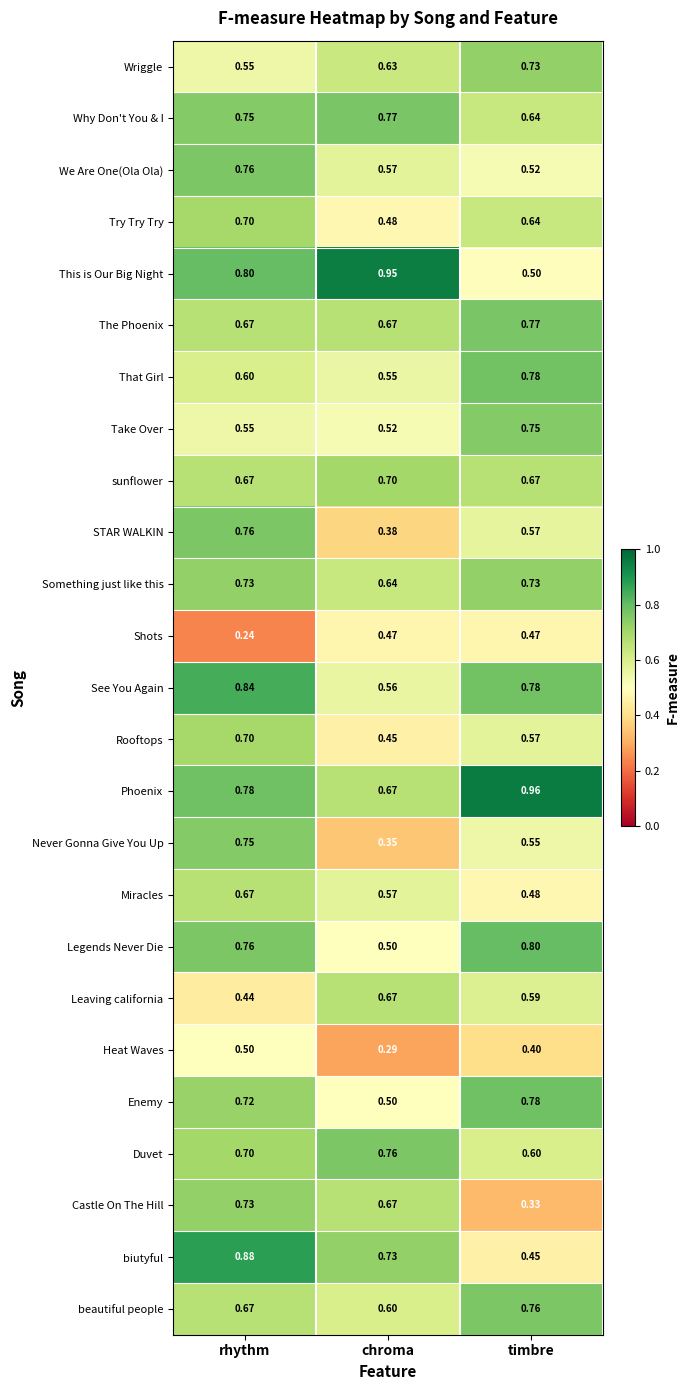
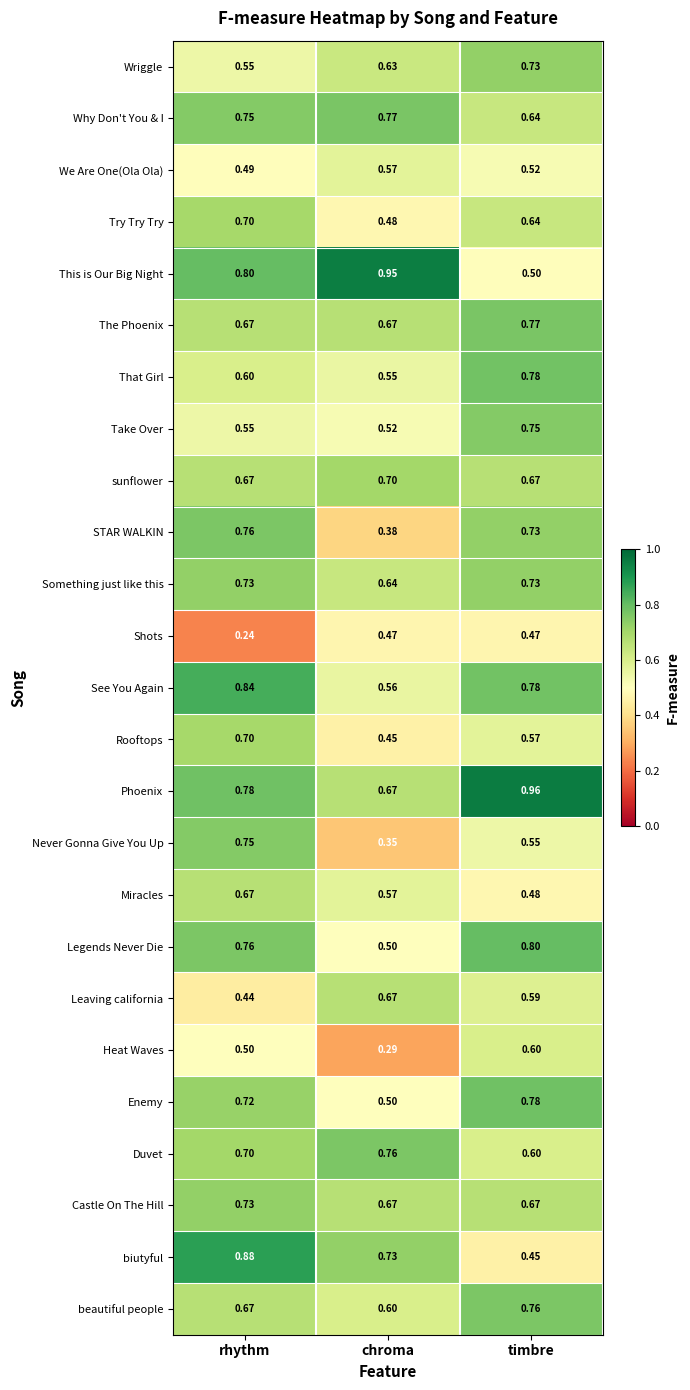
  {
    "Wriggle": {
      "rhythm": 0.55,
      "chroma": 0.63,
      "timbre": 0.73
    },
    "Why Don't You & I": {
      "rhythm": 0.75,
      "chroma": 0.77,
      "timbre": 0.64
    },
    "We Are One(Ola Ola)": {
-     "rhythm": 0.76,
+     "rhythm": 0.49,
      "chroma": 0.57,
      "timbre": 0.52
    },
    "Try Try Try": {
      "rhythm": 0.70,
      "chroma": 0.48,
      "timbre": 0.64
    },
    "This is Our Big Night": {
      "rhythm": 0.80,
      "chroma": 0.95,
      "timbre": 0.50
    },
    "The Phoenix": {
      "rhythm": 0.67,
      "chroma": 0.67,
      "timbre": 0.77
    },
    "That Girl": {
      "rhythm": 0.60,
      "chroma": 0.55,
      "timbre": 0.78
    },
    "Take Over": {
      "rhythm": 0.55,
      "chroma": 0.52,
      "timbre": 0.75
    },
    "sunflower": {
      "rhythm": 0.67,
      "chroma": 0.70,
      "timbre": 0.67
    },
    "STAR WALKIN": {
      "rhythm": 0.76,
      "chroma": 0.38,
-     "timbre": 0.57
+     "timbre": 0.73
    },
    "Something just like this": {
      "rhythm": 0.73,
      "chroma": 0.64,
      "timbre": 0.73
    },
    "Shots": {
      "rhythm": 0.24,
      "chroma": 0.47,
      "timbre": 0.47
    },
    "See You Again": {
      "rhythm": 0.84,
      "chroma": 0.56,
      "timbre": 0.78
    },
    "Rooftops": {
      "rhythm": 0.70,
      "chroma": 0.45,
      "timbre": 0.57
    },
    "Phoenix": {
      "rhythm": 0.78,
      "chroma": 0.67,
      "timbre": 0.96
    },
    "Never Gonna Give You Up": {
      "rhythm": 0.75,
      "chroma": 0.35,
      "timbre": 0.55
    },
    "Miracles": {
      "rhythm": 0.67,
      "chroma": 0.57,
      "timbre": 0.48
    },
    "Legends Never Die": {
      "rhythm": 0.76,
      "chroma": 0.50,
      "timbre": 0.80
    },
    "Leaving california": {
      "rhythm": 0.44,
      "chroma": 0.67,
      "timbre": 0.59
    },
    "Heat Waves": {
      "rhythm": 0.50,
      "chroma": 0.29,
-     "timbre": 0.40
+     "timbre": 0.60
    },
    "Enemy": {
      "rhythm": 0.72,
      "chroma": 0.50,
      "timbre": 0.78
    },
    "Duvet": {
      "rhythm": 0.70,
      "chroma": 0.76,
      "timbre": 0.60
    },
    "Castle On The Hill": {
      "rhythm": 0.73,
      "chroma": 0.67,
-     "timbre": 0.33
+     "timbre": 0.67
    },
    "biutyful": {
      "rhythm": 0.88,
      "chroma": 0.73,
      "timbre": 0.45
    },
    "beautiful people": {
      "rhythm": 0.67,
      "chroma": 0.60,
      "timbre": 0.76
    }
  }
